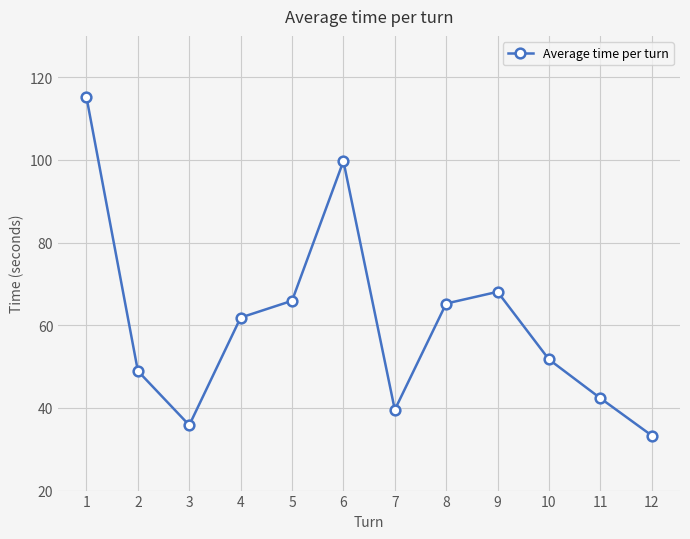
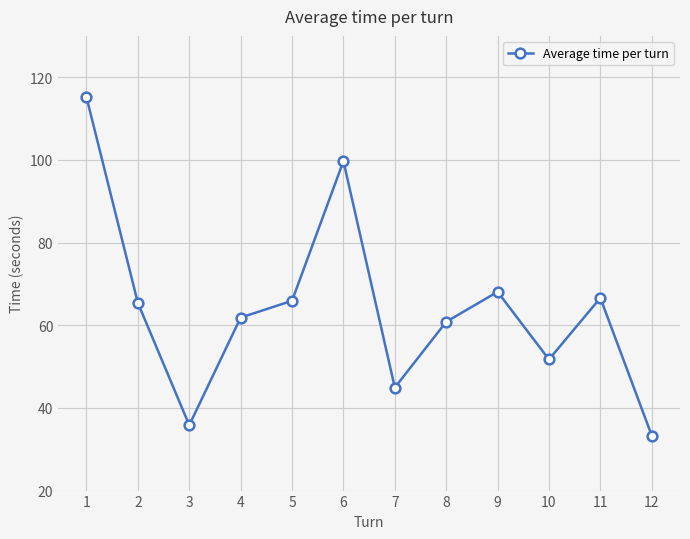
  {
    "1": 115,
-   "2": 49,
+   "2": 65,
    "3": 36,
    "4": 62,
    "5": 66,
    "6": 100,
-   "7": 40,
-   "8": 65,
+   "7": 45,
+   "8": 61,
    "9": 68,
    "10": 52,
-   "11": 42,
+   "11": 67,
    "12": 33
  }
